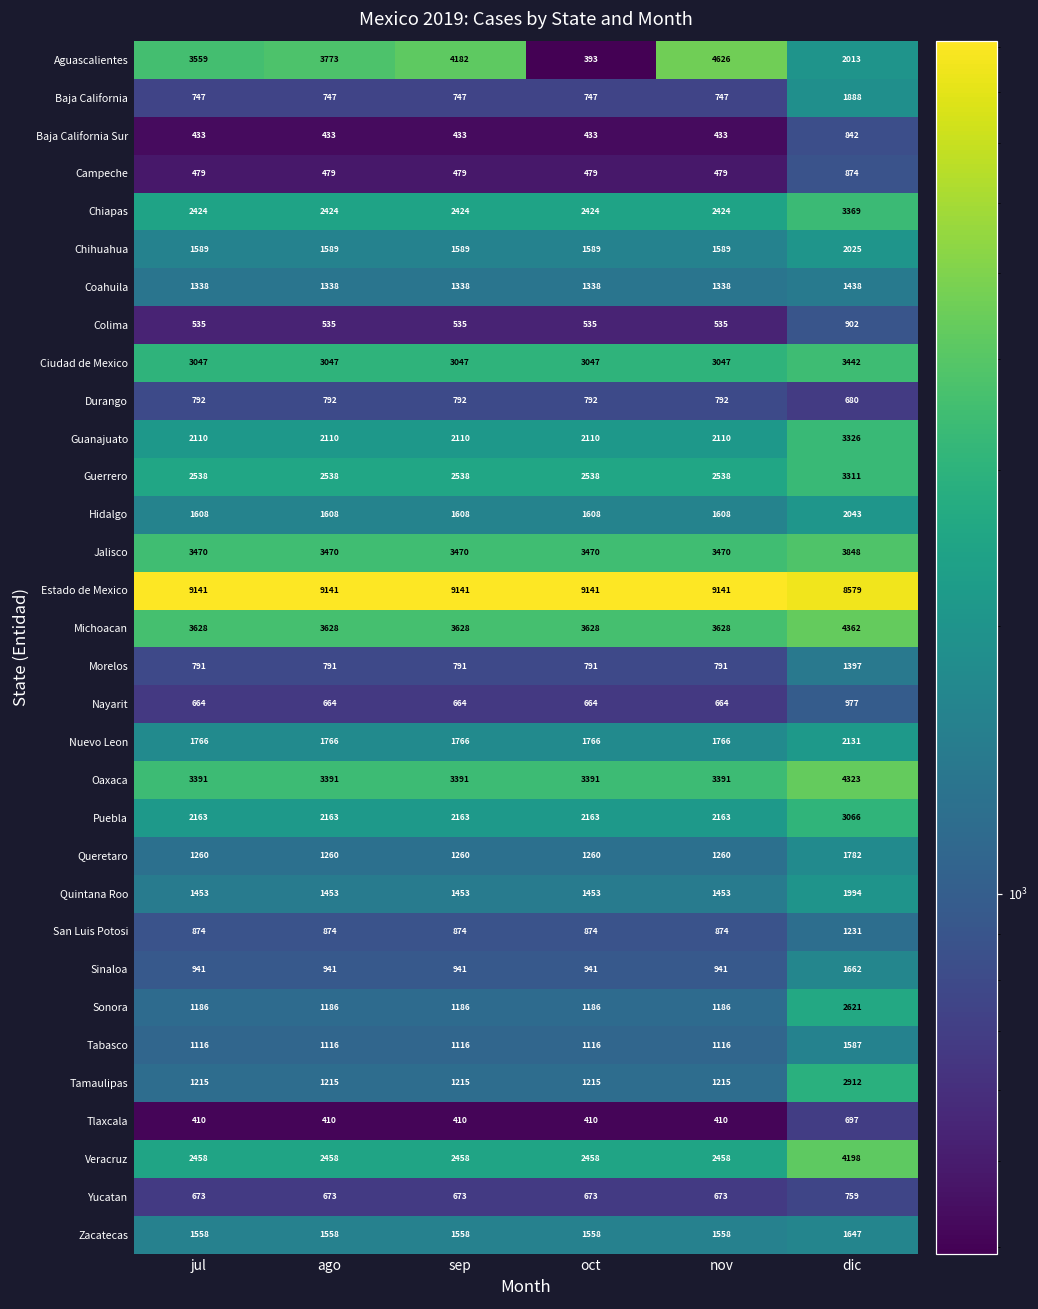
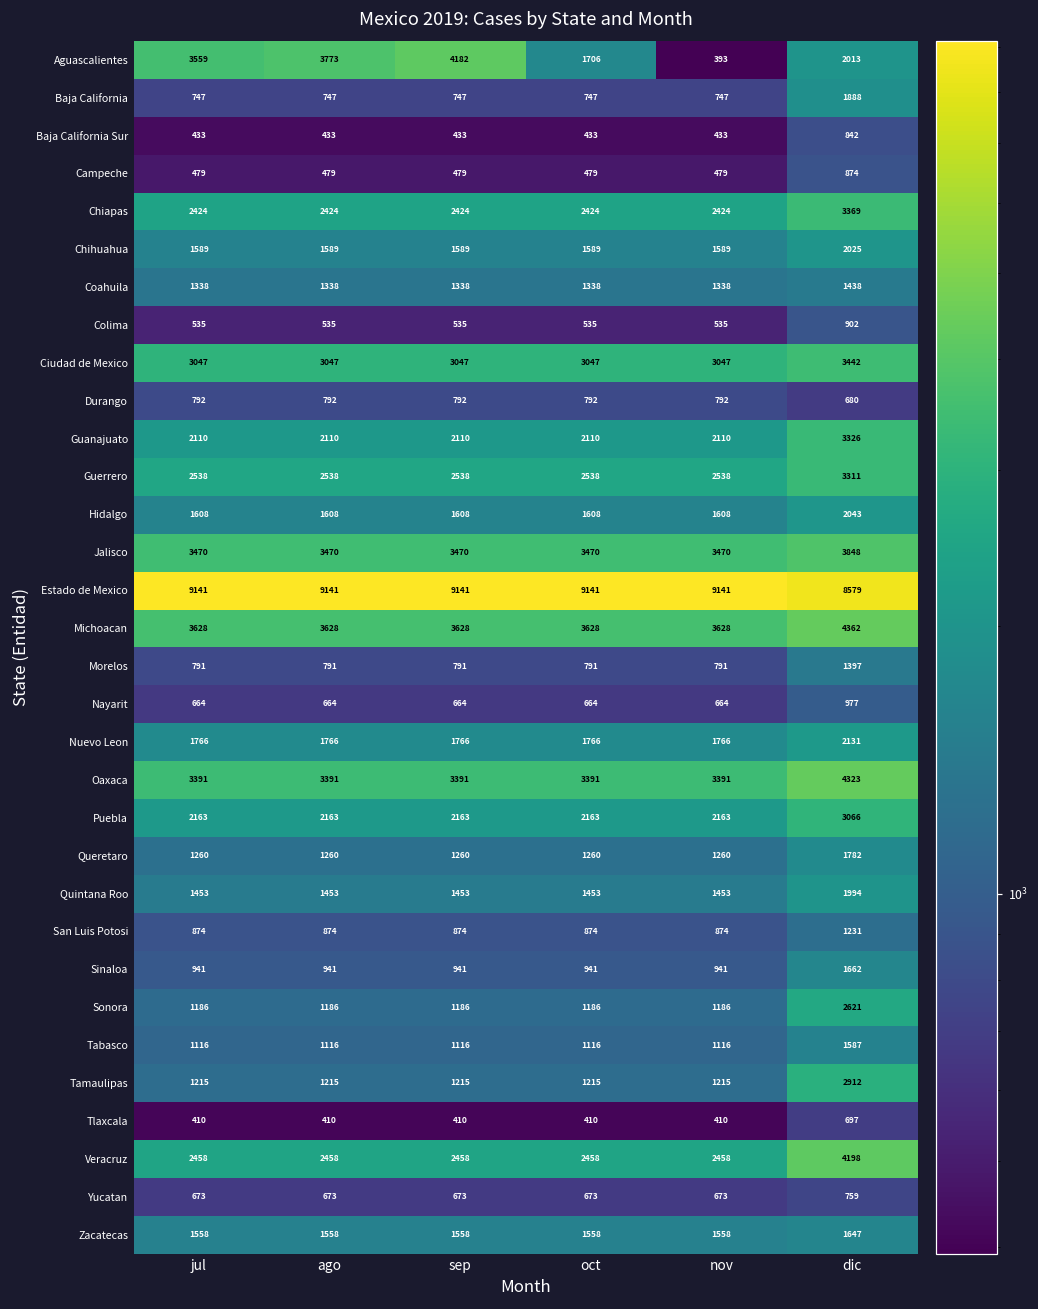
  {
    "Aguascalientes": {
      "jul": 3559,
      "ago": 3773,
      "sep": 4182,
-     "oct": 393,
-     "nov": 4626,
+     "oct": 1706,
+     "nov": 393,
      "dic": 2013
    },
    "Baja California": {
      "jul": 747,
      "ago": 747,
      "sep": 747,
      "oct": 747,
      "nov": 747,
      "dic": 1888
    },
    "Baja California Sur": {
      "jul": 433,
      "ago": 433,
      "sep": 433,
      "oct": 433,
      "nov": 433,
      "dic": 842
    },
    "Campeche": {
      "jul": 479,
      "ago": 479,
      "sep": 479,
      "oct": 479,
      "nov": 479,
      "dic": 874
    },
    "Chiapas": {
      "jul": 2424,
      "ago": 2424,
      "sep": 2424,
      "oct": 2424,
      "nov": 2424,
      "dic": 3369
    },
    "Chihuahua": {
      "jul": 1589,
      "ago": 1589,
      "sep": 1589,
      "oct": 1589,
      "nov": 1589,
      "dic": 2025
    },
    "Coahuila": {
      "jul": 1338,
      "ago": 1338,
      "sep": 1338,
      "oct": 1338,
      "nov": 1338,
      "dic": 1438
    },
    "Colima": {
      "jul": 535,
      "ago": 535,
      "sep": 535,
      "oct": 535,
      "nov": 535,
      "dic": 902
    },
    "Ciudad de Mexico": {
      "jul": 3047,
      "ago": 3047,
      "sep": 3047,
      "oct": 3047,
      "nov": 3047,
      "dic": 3442
    },
    "Durango": {
      "jul": 792,
      "ago": 792,
      "sep": 792,
      "oct": 792,
      "nov": 792,
      "dic": 680
    },
    "Guanajuato": {
      "jul": 2110,
      "ago": 2110,
      "sep": 2110,
      "oct": 2110,
      "nov": 2110,
      "dic": 3326
    },
    "Guerrero": {
      "jul": 2538,
      "ago": 2538,
      "sep": 2538,
      "oct": 2538,
      "nov": 2538,
      "dic": 3311
    },
    "Hidalgo": {
      "jul": 1608,
      "ago": 1608,
      "sep": 1608,
      "oct": 1608,
      "nov": 1608,
      "dic": 2043
    },
    "Jalisco": {
      "jul": 3470,
      "ago": 3470,
      "sep": 3470,
      "oct": 3470,
      "nov": 3470,
      "dic": 3848
    },
    "Estado de Mexico": {
      "jul": 9141,
      "ago": 9141,
      "sep": 9141,
      "oct": 9141,
      "nov": 9141,
      "dic": 8579
    },
    "Michoacan": {
      "jul": 3628,
      "ago": 3628,
      "sep": 3628,
      "oct": 3628,
      "nov": 3628,
      "dic": 4362
    },
    "Morelos": {
      "jul": 791,
      "ago": 791,
      "sep": 791,
      "oct": 791,
      "nov": 791,
      "dic": 1397
    },
    "Nayarit": {
      "jul": 664,
      "ago": 664,
      "sep": 664,
      "oct": 664,
      "nov": 664,
      "dic": 977
    },
    "Nuevo Leon": {
      "jul": 1766,
      "ago": 1766,
      "sep": 1766,
      "oct": 1766,
      "nov": 1766,
      "dic": 2131
    },
    "Oaxaca": {
      "jul": 3391,
      "ago": 3391,
      "sep": 3391,
      "oct": 3391,
      "nov": 3391,
      "dic": 4323
    },
    "Puebla": {
      "jul": 2163,
      "ago": 2163,
      "sep": 2163,
      "oct": 2163,
      "nov": 2163,
      "dic": 3066
    },
    "Queretaro": {
      "jul": 1260,
      "ago": 1260,
      "sep": 1260,
      "oct": 1260,
      "nov": 1260,
      "dic": 1782
    },
    "Quintana Roo": {
      "jul": 1453,
      "ago": 1453,
      "sep": 1453,
      "oct": 1453,
      "nov": 1453,
      "dic": 1994
    },
    "San Luis Potosi": {
      "jul": 874,
      "ago": 874,
      "sep": 874,
      "oct": 874,
      "nov": 874,
      "dic": 1231
    },
    "Sinaloa": {
      "jul": 941,
      "ago": 941,
      "sep": 941,
      "oct": 941,
      "nov": 941,
      "dic": 1662
    },
    "Sonora": {
      "jul": 1186,
      "ago": 1186,
      "sep": 1186,
      "oct": 1186,
      "nov": 1186,
      "dic": 2621
    },
    "Tabasco": {
      "jul": 1116,
      "ago": 1116,
      "sep": 1116,
      "oct": 1116,
      "nov": 1116,
      "dic": 1587
    },
    "Tamaulipas": {
      "jul": 1215,
      "ago": 1215,
      "sep": 1215,
      "oct": 1215,
      "nov": 1215,
      "dic": 2912
    },
    "Tlaxcala": {
      "jul": 410,
      "ago": 410,
      "sep": 410,
      "oct": 410,
      "nov": 410,
      "dic": 697
    },
    "Veracruz": {
      "jul": 2458,
      "ago": 2458,
      "sep": 2458,
      "oct": 2458,
      "nov": 2458,
      "dic": 4198
    },
    "Yucatan": {
      "jul": 673,
      "ago": 673,
      "sep": 673,
      "oct": 673,
      "nov": 673,
      "dic": 759
    },
    "Zacatecas": {
      "jul": 1558,
      "ago": 1558,
      "sep": 1558,
      "oct": 1558,
      "nov": 1558,
      "dic": 1647
    }
  }
